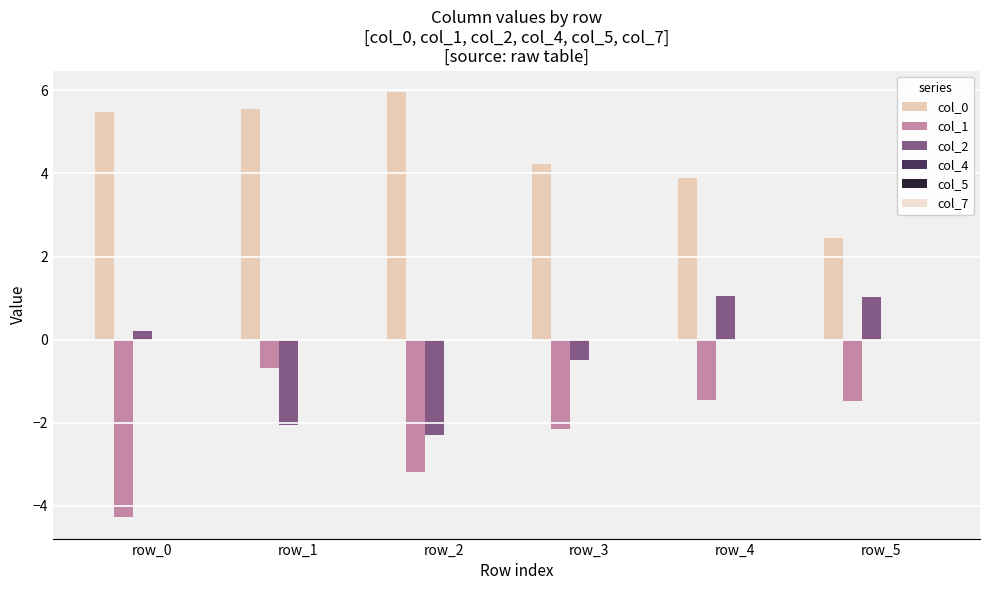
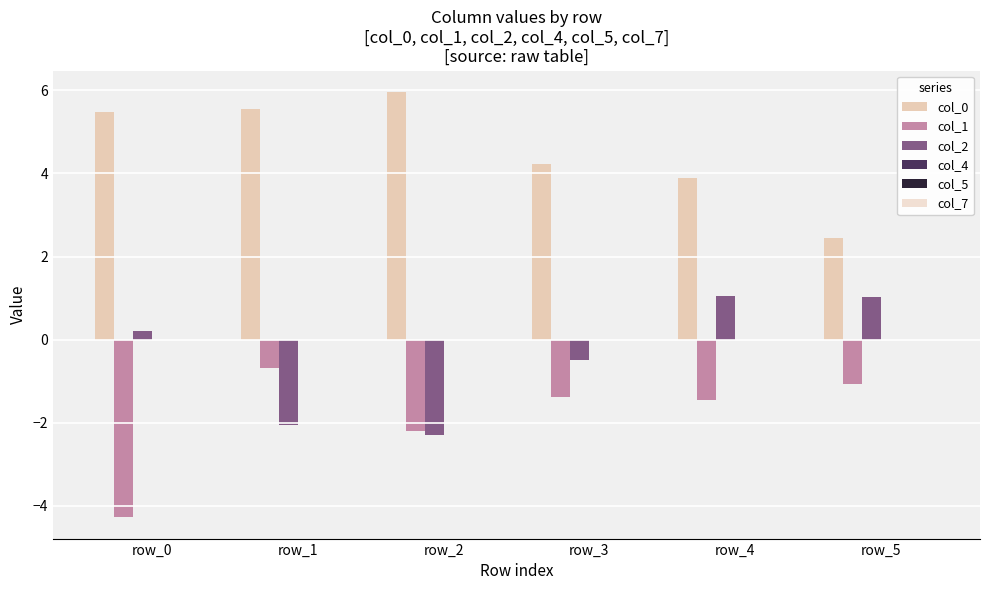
  {
    "col_1": {
      "row_0": -4.3,
      "row_1": -0.7,
-     "row_2": -3.2,
-     "row_3": -2.2,
+     "row_2": -2.2,
+     "row_3": -1.4,
      "row_4": -1.4,
-     "row_5": -1.5
+     "row_5": -1.1
    },
    "col_2": {
      "row_0": 0.2,
      "row_1": -2.1,
      "row_2": -2.3,
      "row_3": -0.5,
      "row_4": 1.1,
      "row_5": 1.0
    }
  }
